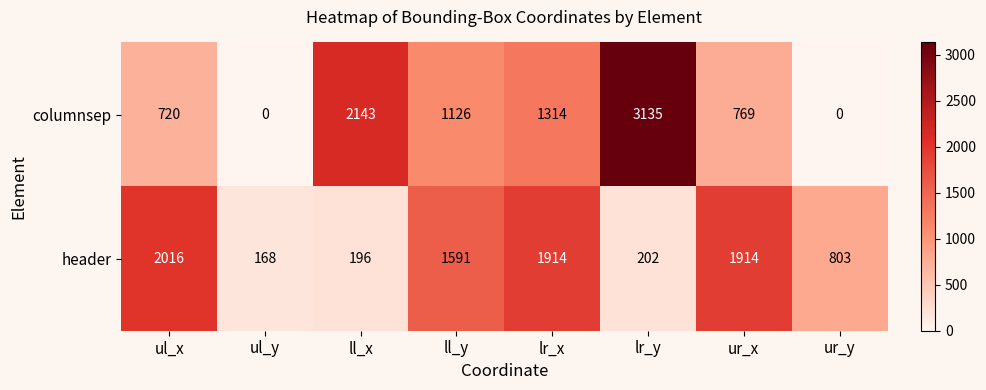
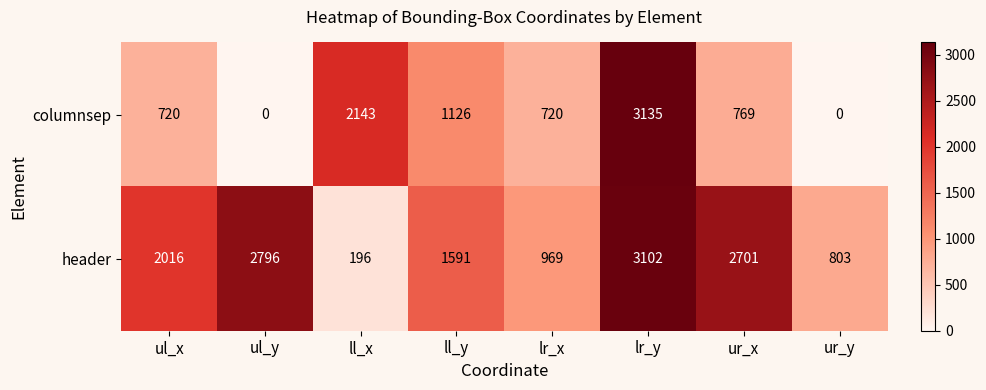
  {
    "columnsep": {
      "ul_x": 720,
      "ul_y": 0,
      "ll_x": 2143,
      "ll_y": 1126,
-     "lr_x": 1314,
+     "lr_x": 720,
      "lr_y": 3135,
      "ur_x": 769,
      "ur_y": 0
    },
    "header": {
      "ul_x": 2016,
-     "ul_y": 168,
+     "ul_y": 2796,
      "ll_x": 196,
      "ll_y": 1591,
-     "lr_x": 1914,
-     "lr_y": 202,
-     "ur_x": 1914,
+     "lr_x": 969,
+     "lr_y": 3102,
+     "ur_x": 2701,
      "ur_y": 803
    }
  }
